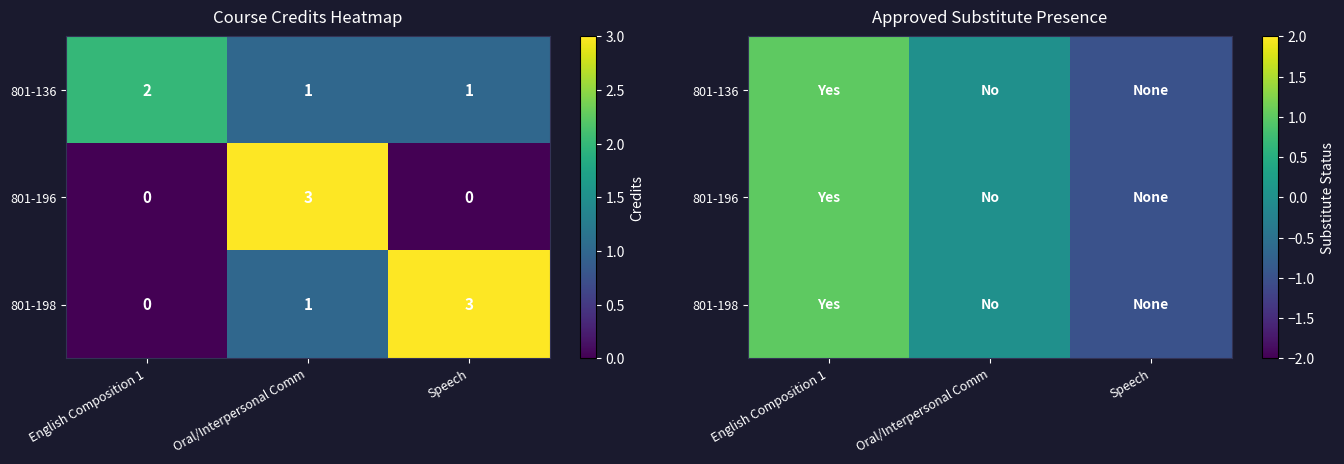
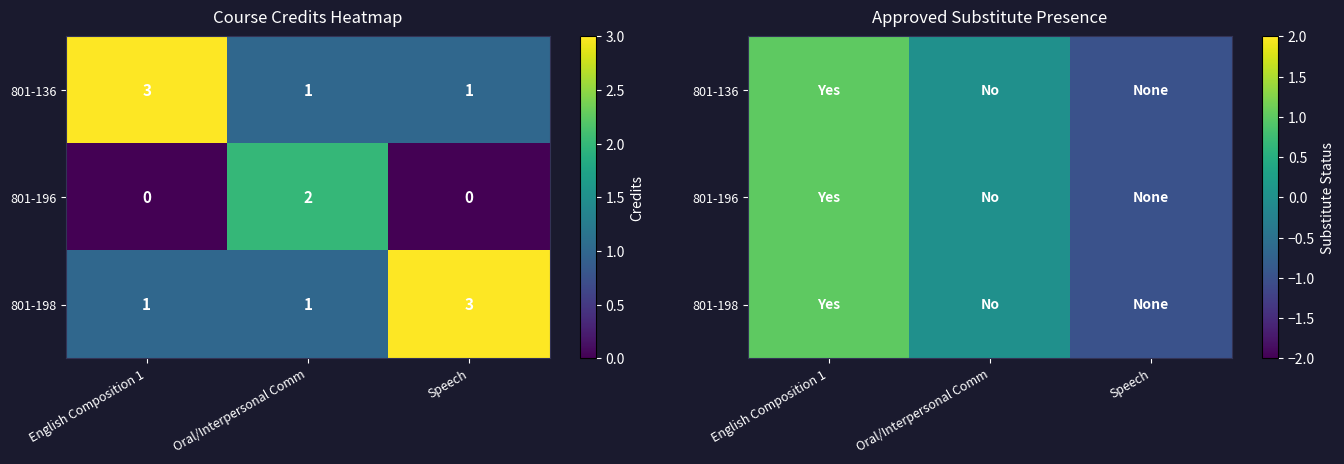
  {
    "Course Credits Heatmap": {
      "801-136": {
-       "English Composition 1": 2,
+       "English Composition 1": 3,
        "Oral/Interpersonal Comm": 1,
        "Speech": 1
      },
      "801-196": {
        "English Composition 1": 0,
-       "Oral/Interpersonal Comm": 3,
+       "Oral/Interpersonal Comm": 2,
        "Speech": 0
      },
      "801-198": {
-       "English Composition 1": 0,
+       "English Composition 1": 1,
        "Oral/Interpersonal Comm": 1,
        "Speech": 3
      }
    }
  }
